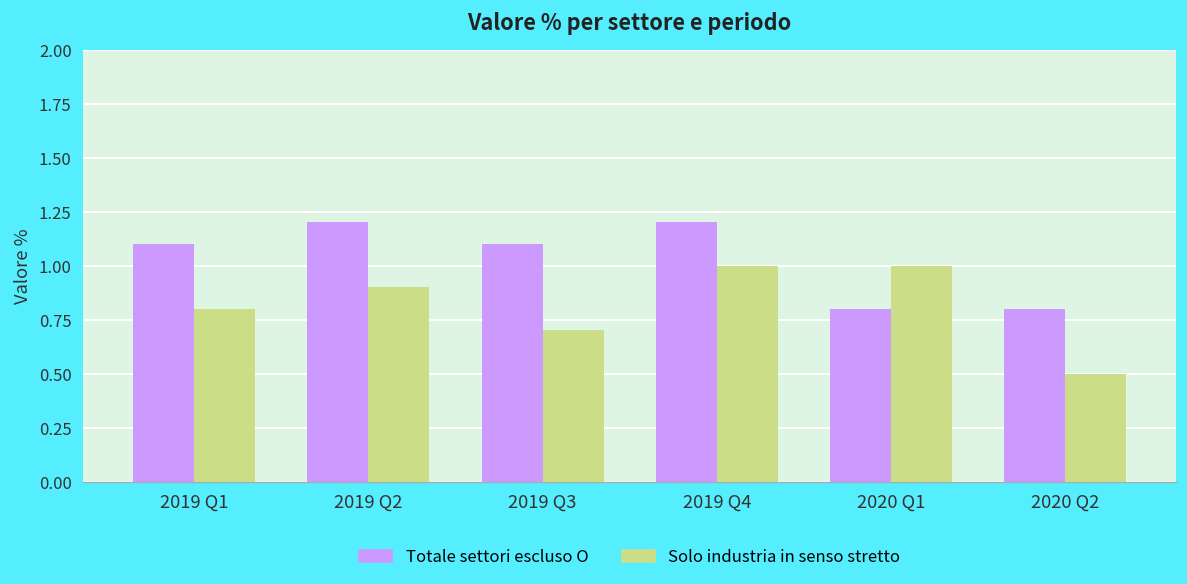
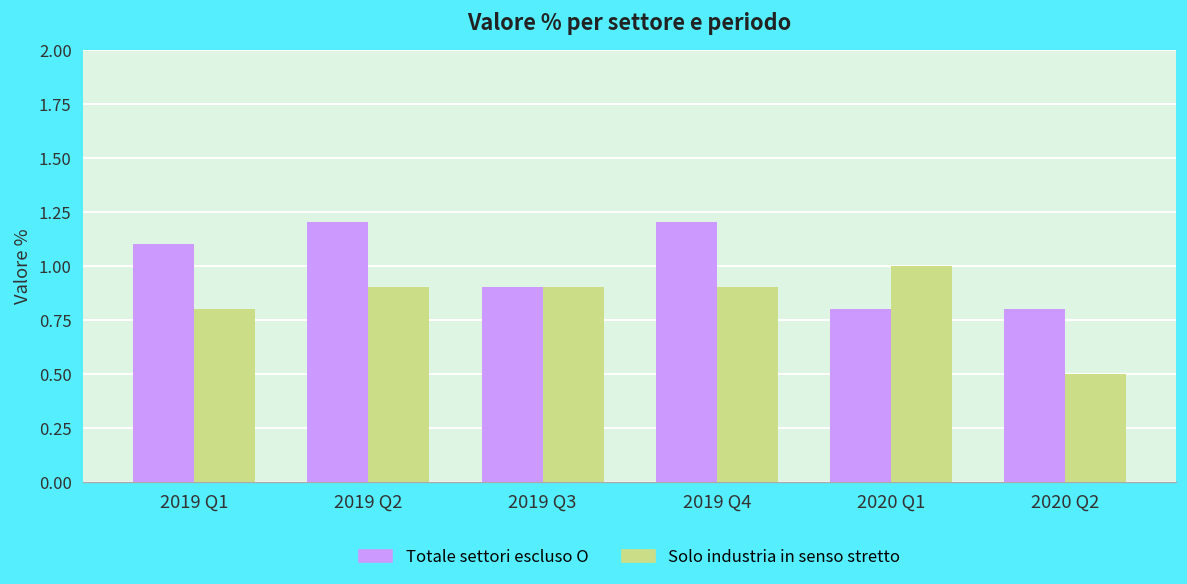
  {
    "Totale settori escluso O": {
      "2019 Q1": 1.1,
      "2019 Q2": 1.2,
-     "2019 Q3": 1.1,
+     "2019 Q3": 0.9,
      "2019 Q4": 1.2,
      "2020 Q1": 0.8,
      "2020 Q2": 0.8
    },
    "Solo industria in senso stretto": {
      "2019 Q1": 0.8,
      "2019 Q2": 0.9,
-     "2019 Q3": 0.7,
-     "2019 Q4": 1.0,
+     "2019 Q3": 0.9,
+     "2019 Q4": 0.9,
      "2020 Q1": 1.0,
      "2020 Q2": 0.5
    }
  }
